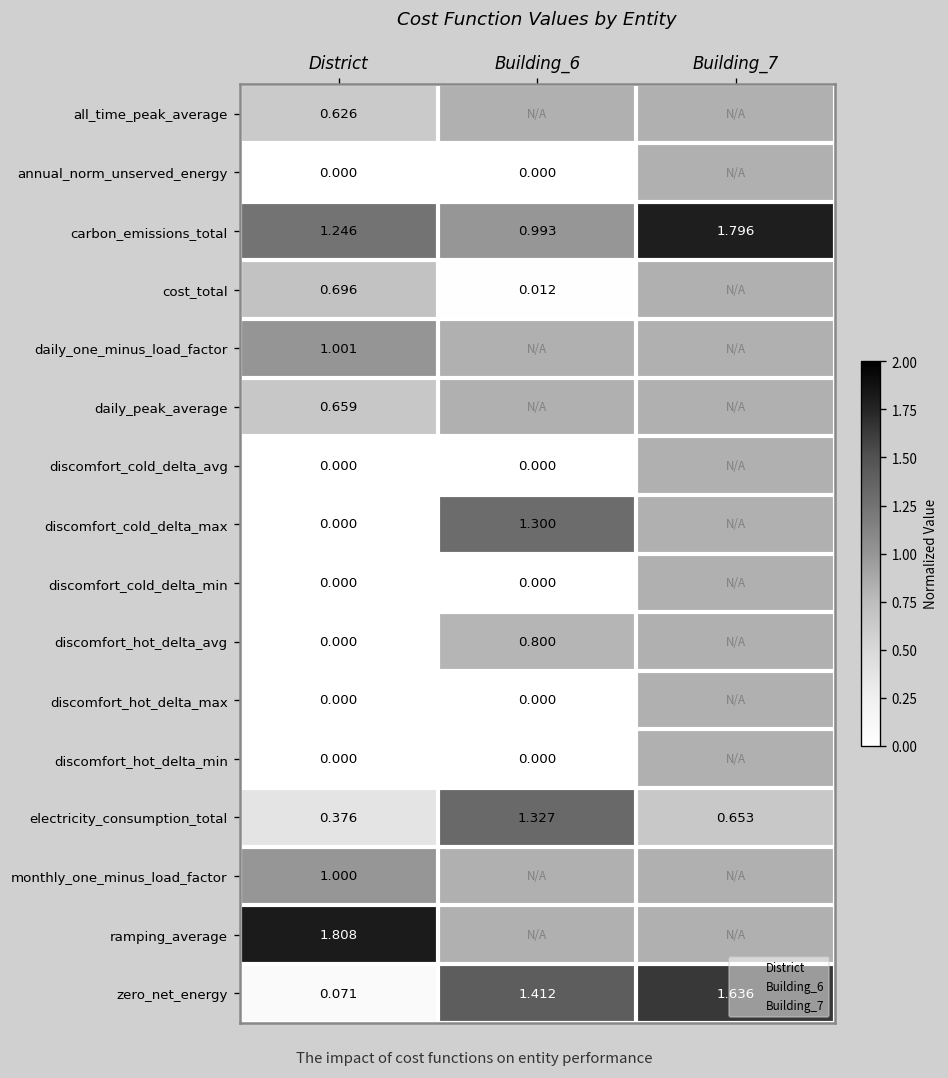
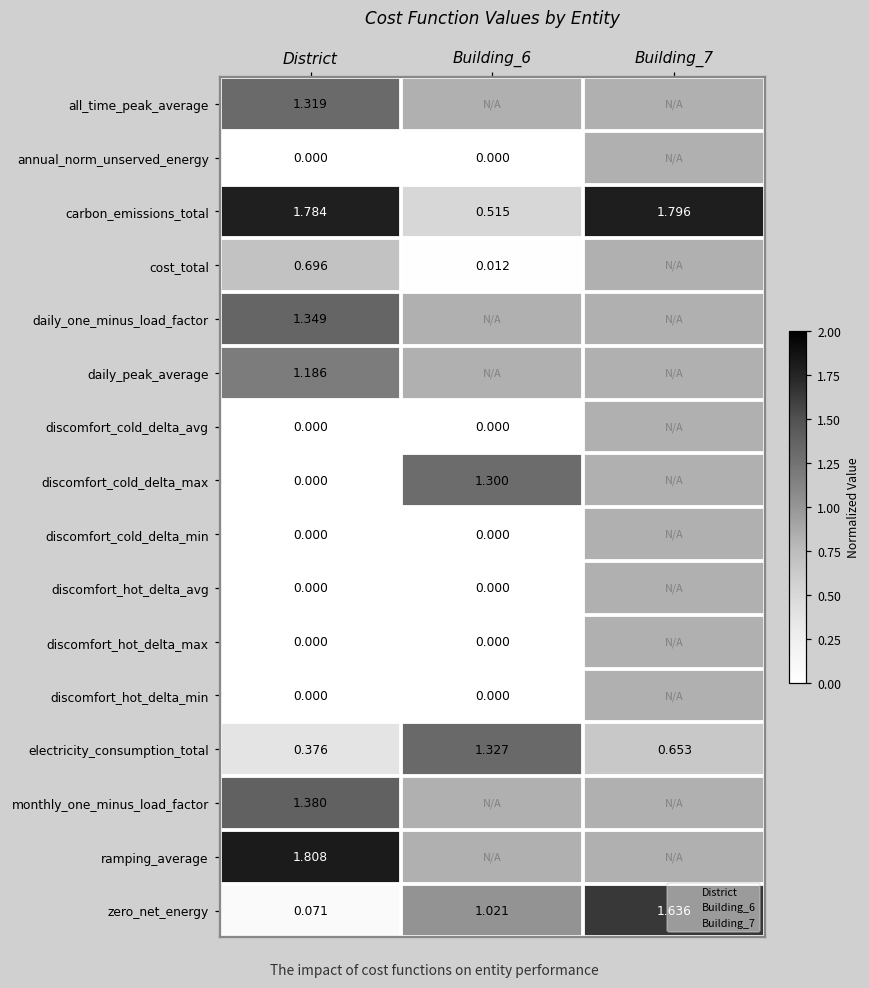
  {
    "all_time_peak_average": {
-     "District": 0.626
+     "District": 1.319
    },
    "annual_norm_unserved_energy": {
      "District": 0.000,
      "Building_6": 0.000
    },
    "carbon_emissions_total": {
-     "District": 1.246,
-     "Building_6": 0.993,
+     "District": 1.784,
+     "Building_6": 0.515,
      "Building_7": 1.796
    },
    "cost_total": {
      "District": 0.696,
      "Building_6": 0.012
    },
    "daily_one_minus_load_factor": {
-     "District": 1.001
+     "District": 1.349
    },
    "daily_peak_average": {
-     "District": 0.659
+     "District": 1.186
    },
    "discomfort_cold_delta_avg": {
      "District": 0.000,
      "Building_6": 0.000
    },
    "discomfort_cold_delta_max": {
      "District": 0.000,
      "Building_6": 1.300
    },
    "discomfort_cold_delta_min": {
      "District": 0.000,
      "Building_6": 0.000
    },
    "discomfort_hot_delta_avg": {
      "District": 0.000,
-     "Building_6": 0.800
+     "Building_6": 0.000
    },
    "discomfort_hot_delta_max": {
      "District": 0.000,
      "Building_6": 0.000
    },
    "discomfort_hot_delta_min": {
      "District": 0.000,
      "Building_6": 0.000
    },
    "electricity_consumption_total": {
      "District": 0.376,
      "Building_6": 1.327,
      "Building_7": 0.653
    },
    "monthly_one_minus_load_factor": {
-     "District": 1.000
+     "District": 1.380
    },
    "ramping_average": {
      "District": 1.808
    },
    "zero_net_energy": {
      "District": 0.071,
-     "Building_6": 1.412
+     "Building_6": 1.021
    }
  }
